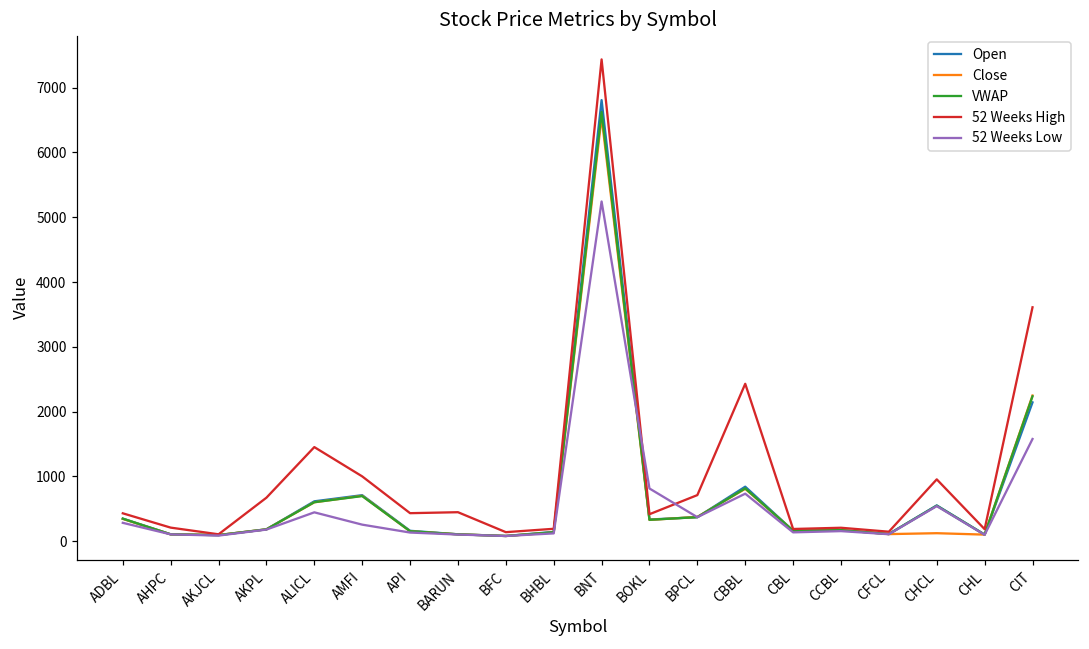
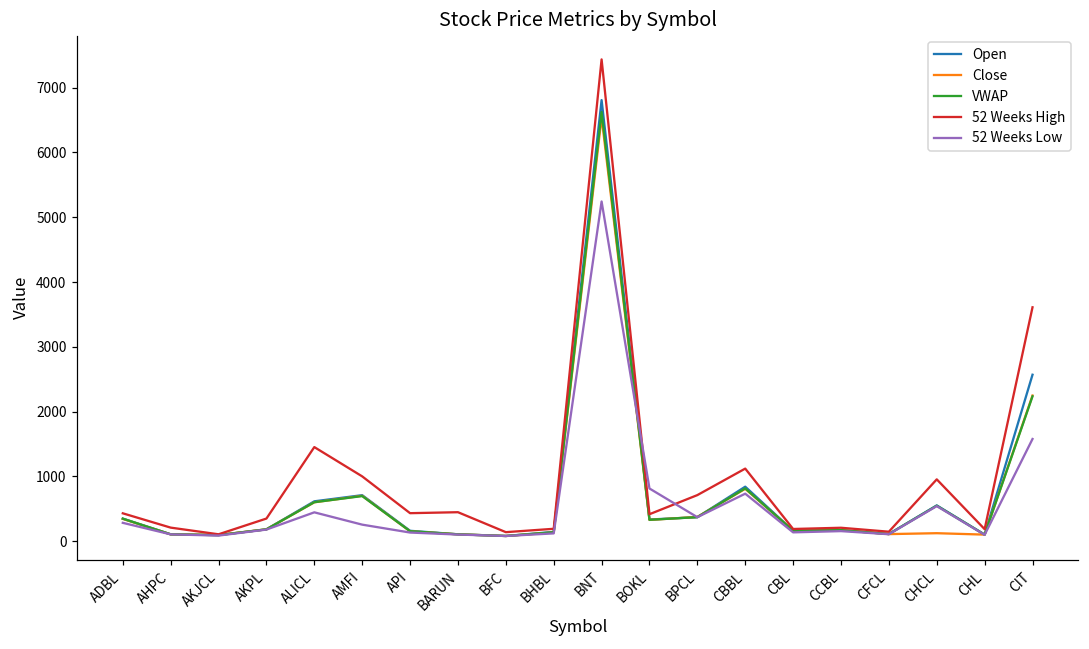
  {
    "Open": {
      "BNT": 6800,
-     "CIT": 2100
+     "CIT": 2600
    },
    "Close": {
      "BNT": 6500,
      "CHCL": 100
    },
    "VWAP": {
      "BNT": 6600
    },
    "52 Weeks High": {
      "ADBL": 400,
      "AHPC": 200,
-     "AKPL": 700,
+     "AKPL": 300,
      "ALICL": 1500,
      "AMFI": 1000,
      "API": 400,
      "BARUN": 400,
      "BFC": 100,
      "BHBL": 200,
      "BNT": 7400,
      "BOKL": 400,
      "BPCL": 700,
-     "CBBL": 2400,
+     "CBBL": 1100,
      "CHCL": 1000,
      "CHL": 200,
      "CIT": 3600
    },
    "52 Weeks Low": {
      "ADBL": 300,
      "ALICL": 400,
      "AMFI": 300,
      "BNT": 5200,
      "BOKL": 800,
      "CBBL": 700,
      "CIT": 1600
    }
  }
